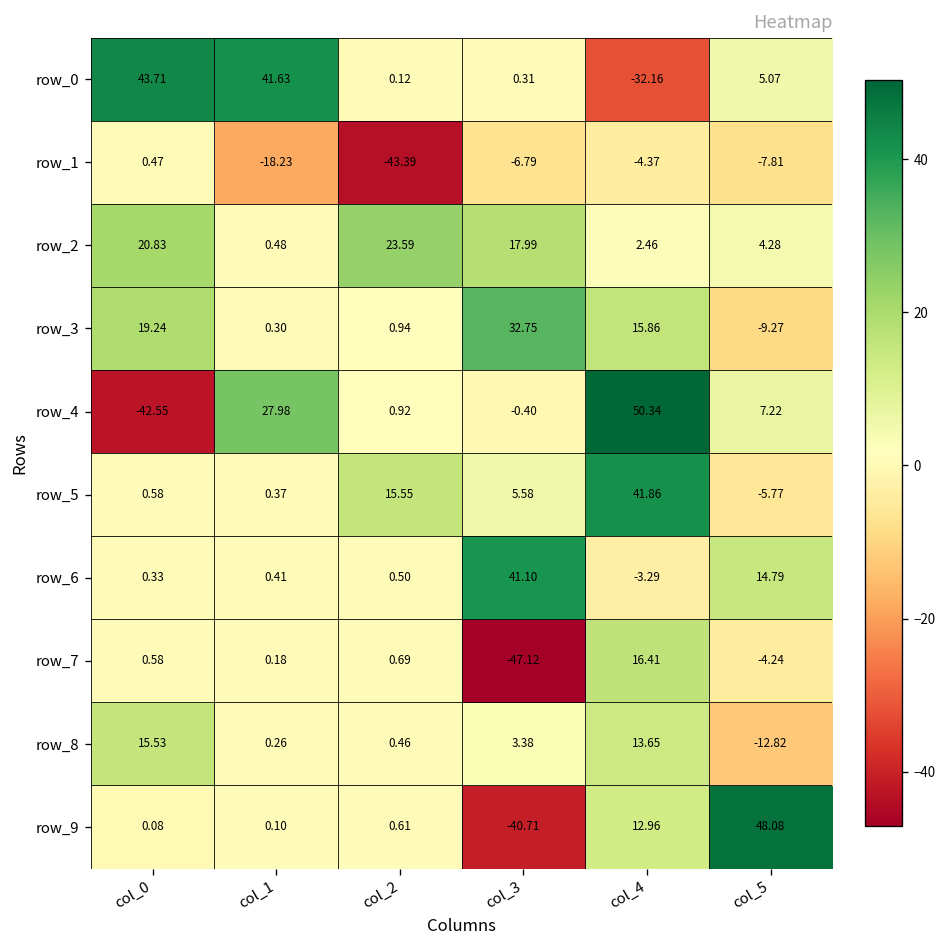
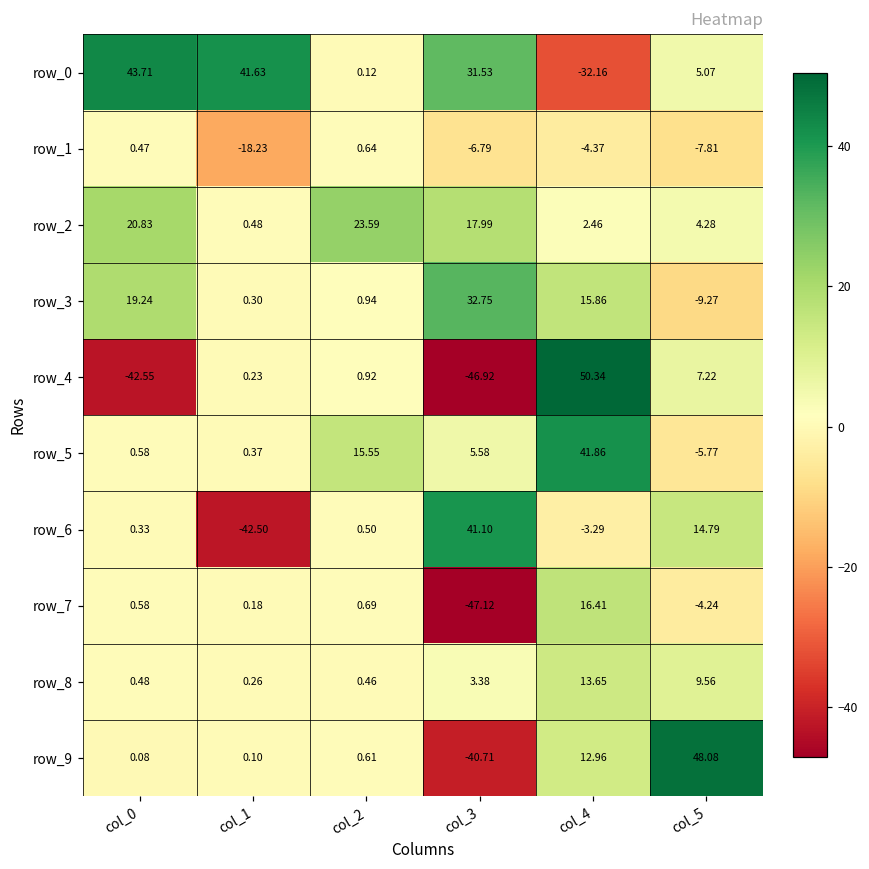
  {
    "row_0": {
      "col_0": 43.71,
      "col_1": 41.63,
      "col_2": 0.12,
-     "col_3": 0.31,
+     "col_3": 31.53,
      "col_4": -32.16,
      "col_5": 5.07
    },
    "row_1": {
      "col_0": 0.47,
      "col_1": -18.23,
-     "col_2": -43.39,
+     "col_2": 0.64,
      "col_3": -6.79,
      "col_4": -4.37,
      "col_5": -7.81
    },
    "row_2": {
      "col_0": 20.83,
      "col_1": 0.48,
      "col_2": 23.59,
      "col_3": 17.99,
      "col_4": 2.46,
      "col_5": 4.28
    },
    "row_3": {
      "col_0": 19.24,
      "col_1": 0.30,
      "col_2": 0.94,
      "col_3": 32.75,
      "col_4": 15.86,
      "col_5": -9.27
    },
    "row_4": {
      "col_0": -42.55,
-     "col_1": 27.98,
+     "col_1": 0.23,
      "col_2": 0.92,
-     "col_3": -0.40,
+     "col_3": -46.92,
      "col_4": 50.34,
      "col_5": 7.22
    },
    "row_5": {
      "col_0": 0.58,
      "col_1": 0.37,
      "col_2": 15.55,
      "col_3": 5.58,
      "col_4": 41.86,
      "col_5": -5.77
    },
    "row_6": {
      "col_0": 0.33,
-     "col_1": 0.41,
+     "col_1": -42.50,
      "col_2": 0.50,
      "col_3": 41.10,
      "col_4": -3.29,
      "col_5": 14.79
    },
    "row_7": {
      "col_0": 0.58,
      "col_1": 0.18,
      "col_2": 0.69,
      "col_3": -47.12,
      "col_4": 16.41,
      "col_5": -4.24
    },
    "row_8": {
-     "col_0": 15.53,
+     "col_0": 0.48,
      "col_1": 0.26,
      "col_2": 0.46,
      "col_3": 3.38,
      "col_4": 13.65,
-     "col_5": -12.82
+     "col_5": 9.56
    },
    "row_9": {
      "col_0": 0.08,
      "col_1": 0.10,
      "col_2": 0.61,
      "col_3": -40.71,
      "col_4": 12.96,
      "col_5": 48.08
    }
  }
